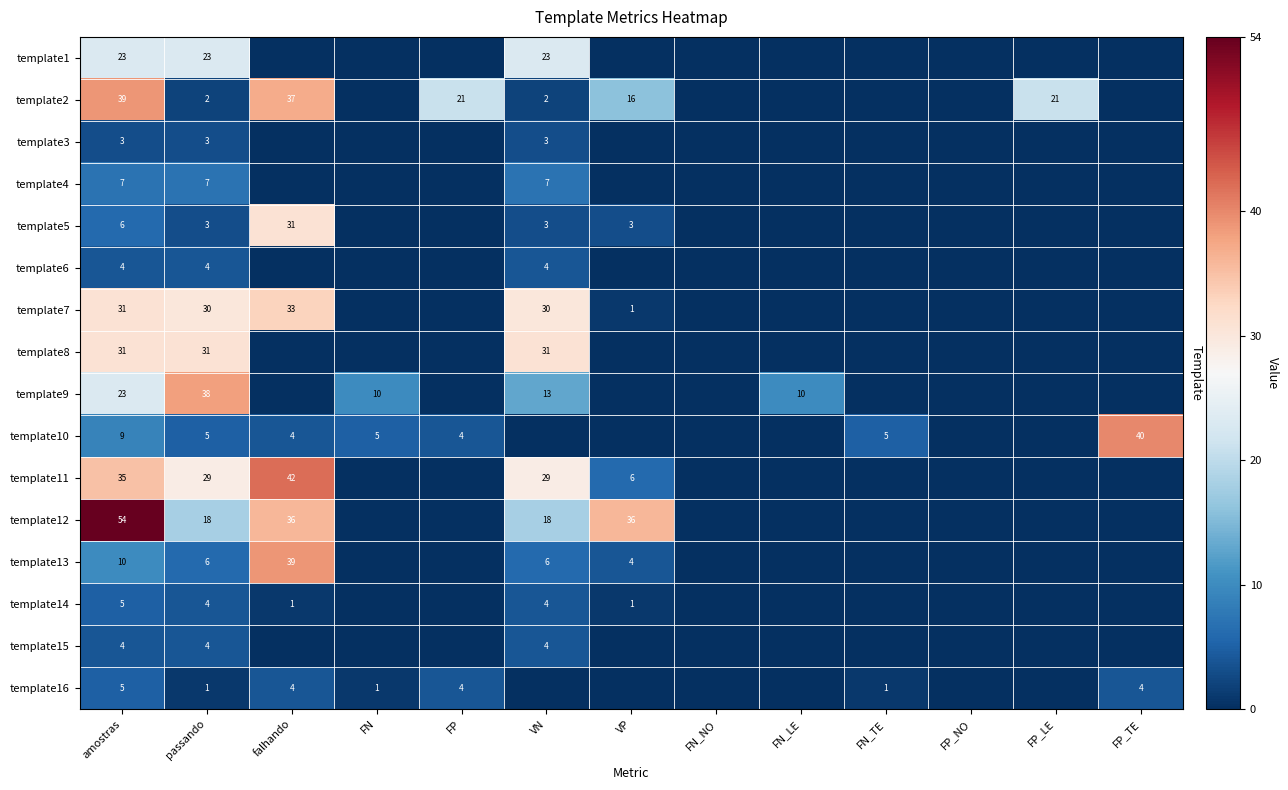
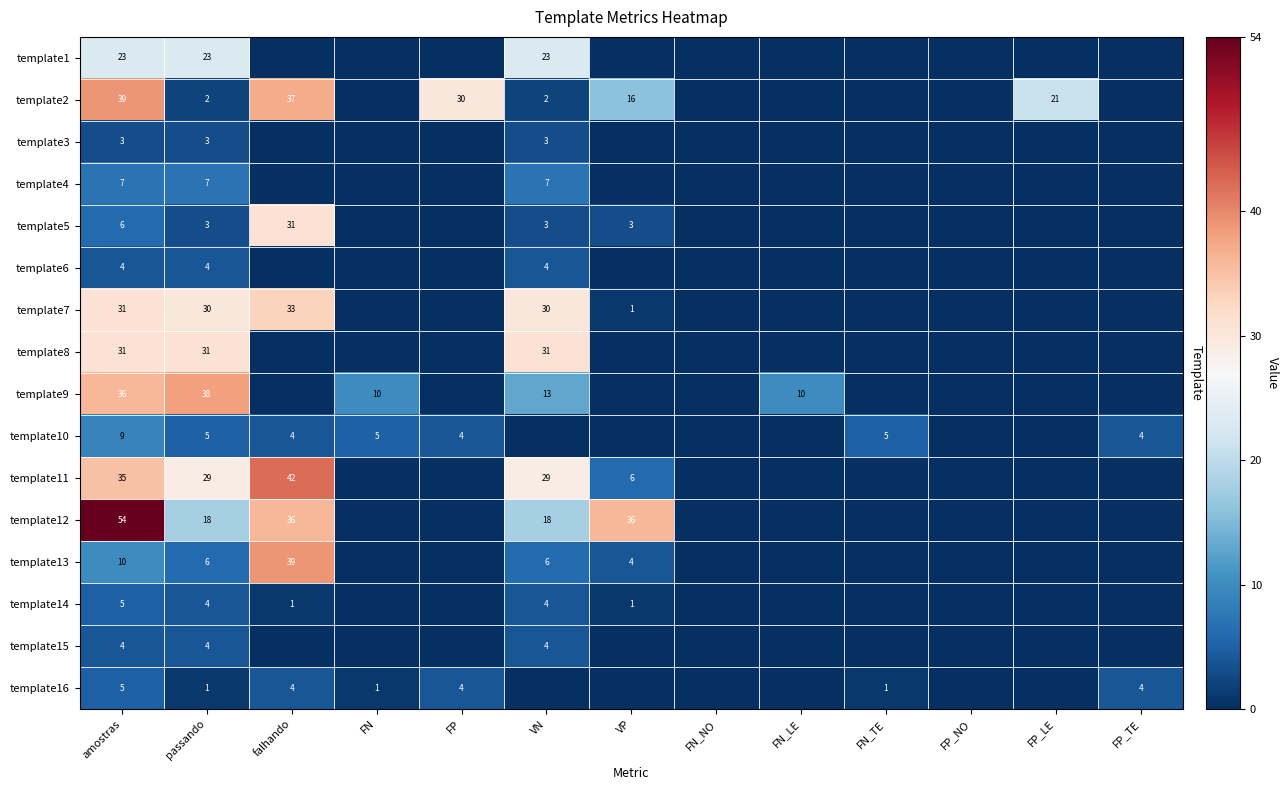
  {
    "template1": {
      "amostras": 23,
      "passando": 23,
      "VN": 23
    },
    "template2": {
      "amostras": 39,
      "passando": 2,
      "falhando": 37,
-     "FP": 21,
+     "FP": 30,
      "VN": 2,
      "VP": 16,
      "FP_LE": 21
    },
    "template3": {
      "amostras": 3,
      "passando": 3,
      "VN": 3
    },
    "template4": {
      "amostras": 7,
      "passando": 7,
      "VN": 7
    },
    "template5": {
      "amostras": 6,
      "passando": 3,
      "falhando": 31,
      "VN": 3,
      "VP": 3
    },
    "template6": {
      "amostras": 4,
      "passando": 4,
      "VN": 4
    },
    "template7": {
      "amostras": 31,
      "passando": 30,
      "falhando": 33,
      "VN": 30,
      "VP": 1
    },
    "template8": {
      "amostras": 31,
      "passando": 31,
      "VN": 31
    },
    "template9": {
-     "amostras": 23,
+     "amostras": 36,
      "passando": 38,
      "FN": 10,
      "VN": 13,
      "FN_LE": 10
    },
    "template10": {
      "amostras": 9,
      "passando": 5,
      "falhando": 4,
      "FN": 5,
      "FP": 4,
      "FN_TE": 5,
-     "FP_TE": 40
+     "FP_TE": 4
    },
    "template11": {
      "amostras": 35,
      "passando": 29,
      "falhando": 42,
      "VN": 29,
      "VP": 6
    },
    "template12": {
      "amostras": 54,
      "passando": 18,
      "falhando": 36,
      "VN": 18,
      "VP": 36
    },
    "template13": {
      "amostras": 10,
      "passando": 6,
      "falhando": 39,
      "VN": 6,
      "VP": 4
    },
    "template14": {
      "amostras": 5,
      "passando": 4,
      "falhando": 1,
      "VN": 4,
      "VP": 1
    },
    "template15": {
      "amostras": 4,
      "passando": 4,
      "VN": 4
    },
    "template16": {
      "amostras": 5,
      "passando": 1,
      "falhando": 4,
      "FN": 1,
      "FP": 4,
      "FN_TE": 1,
      "FP_TE": 4
    }
  }
